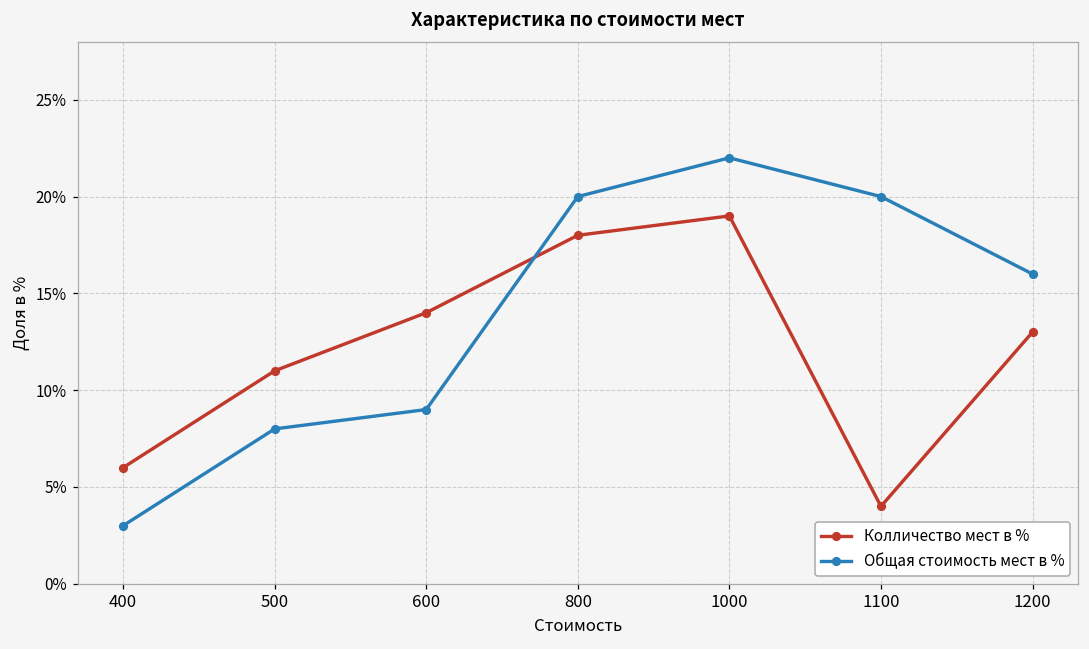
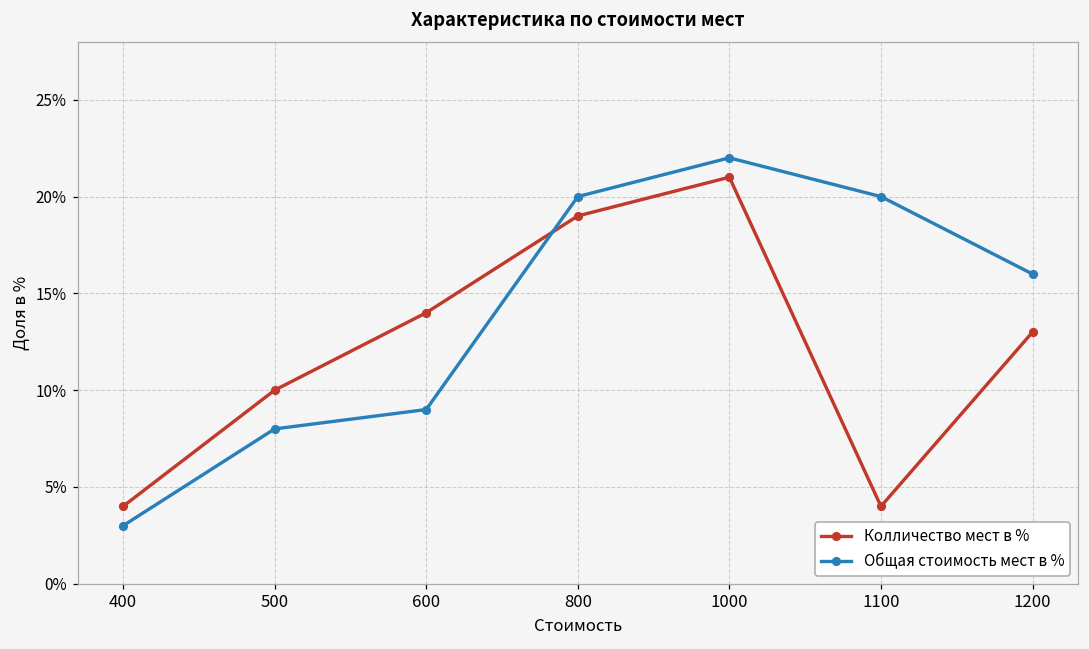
  {
    "Колличество мест в %": {
-     "400": "6%",
-     "500": "11%",
+     "400": "4%",
+     "500": "10%",
      "600": "14%",
-     "800": "18%",
-     "1000": "19%",
+     "800": "19%",
+     "1000": "21%",
      "1100": "4%",
      "1200": "13%"
    },
    "Общая стоимость мест в %": {
      "400": "3%",
      "500": "8%",
      "600": "9%",
      "800": "20%",
      "1000": "22%",
      "1100": "20%",
      "1200": "16%"
    }
  }
